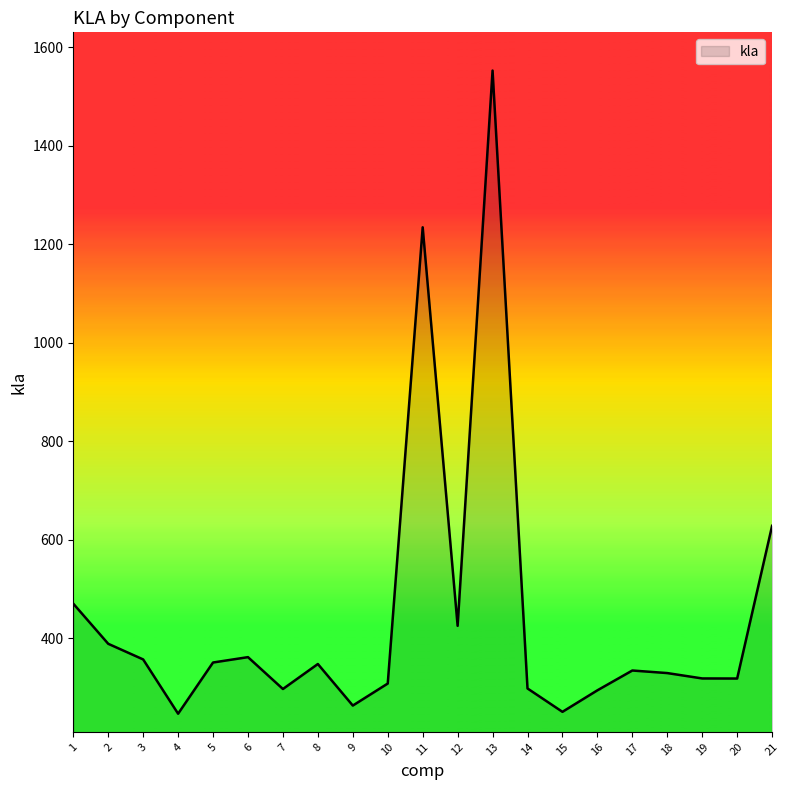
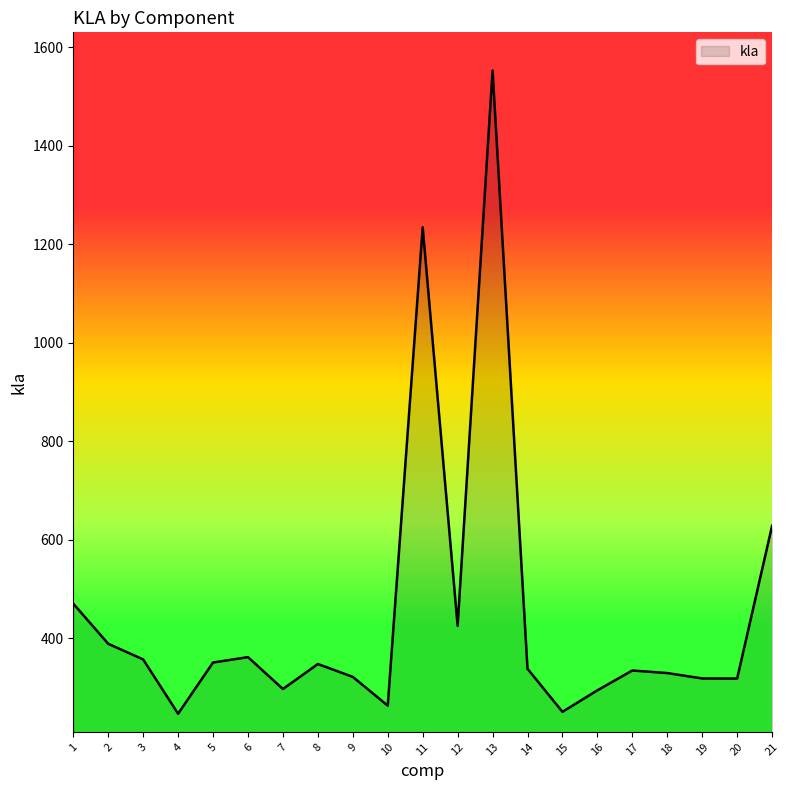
  {
    "1": 470,
    "2": 390,
    "3": 360,
    "4": 250,
    "5": 350,
    "6": 360,
    "7": 300,
    "8": 350,
-   "9": 260,
-   "10": 310,
+   "9": 320,
+   "10": 260,
    "11": 1230,
    "12": 420,
    "13": 1550,
-   "14": 300,
+   "14": 340,
    "15": 250,
    "16": 290,
    "17": 330,
    "18": 330,
    "19": 320,
    "20": 320,
    "21": 630
  }
